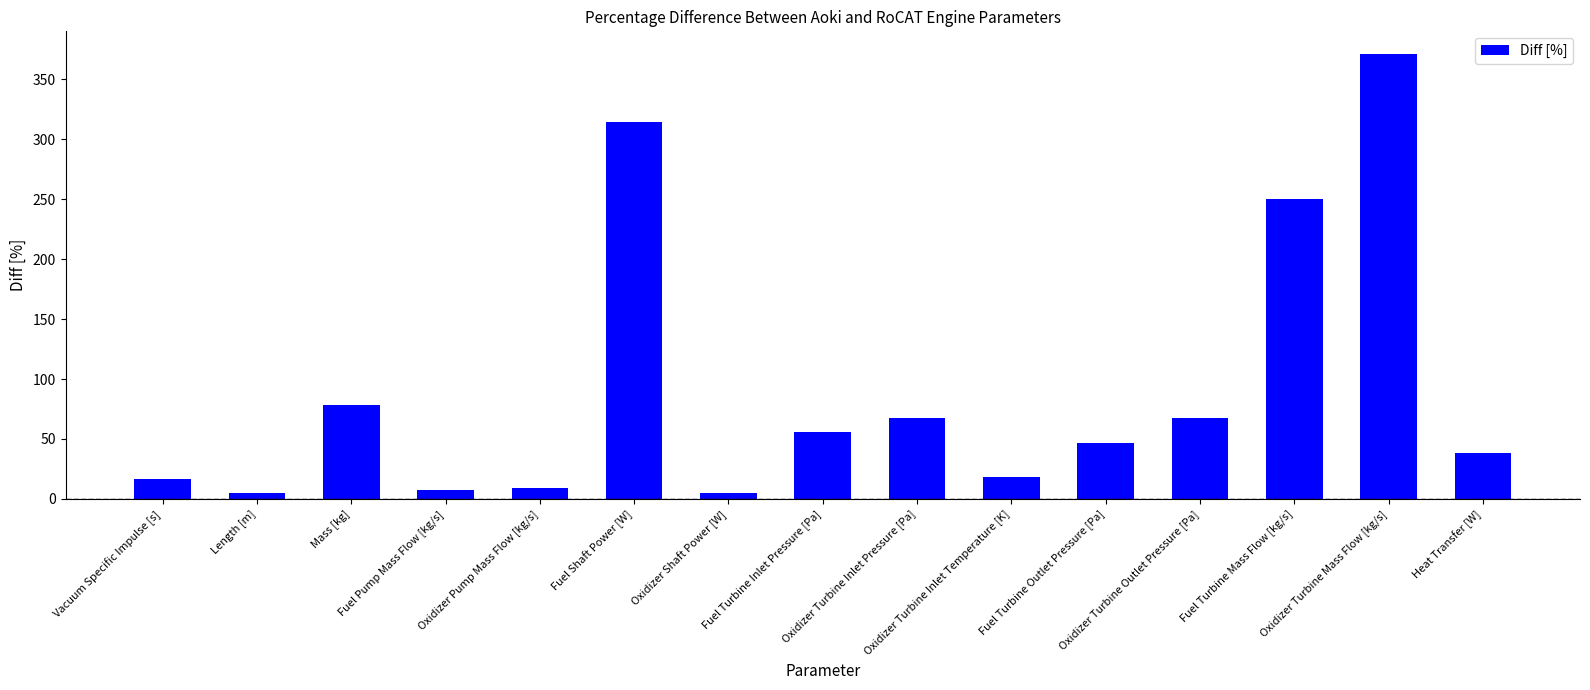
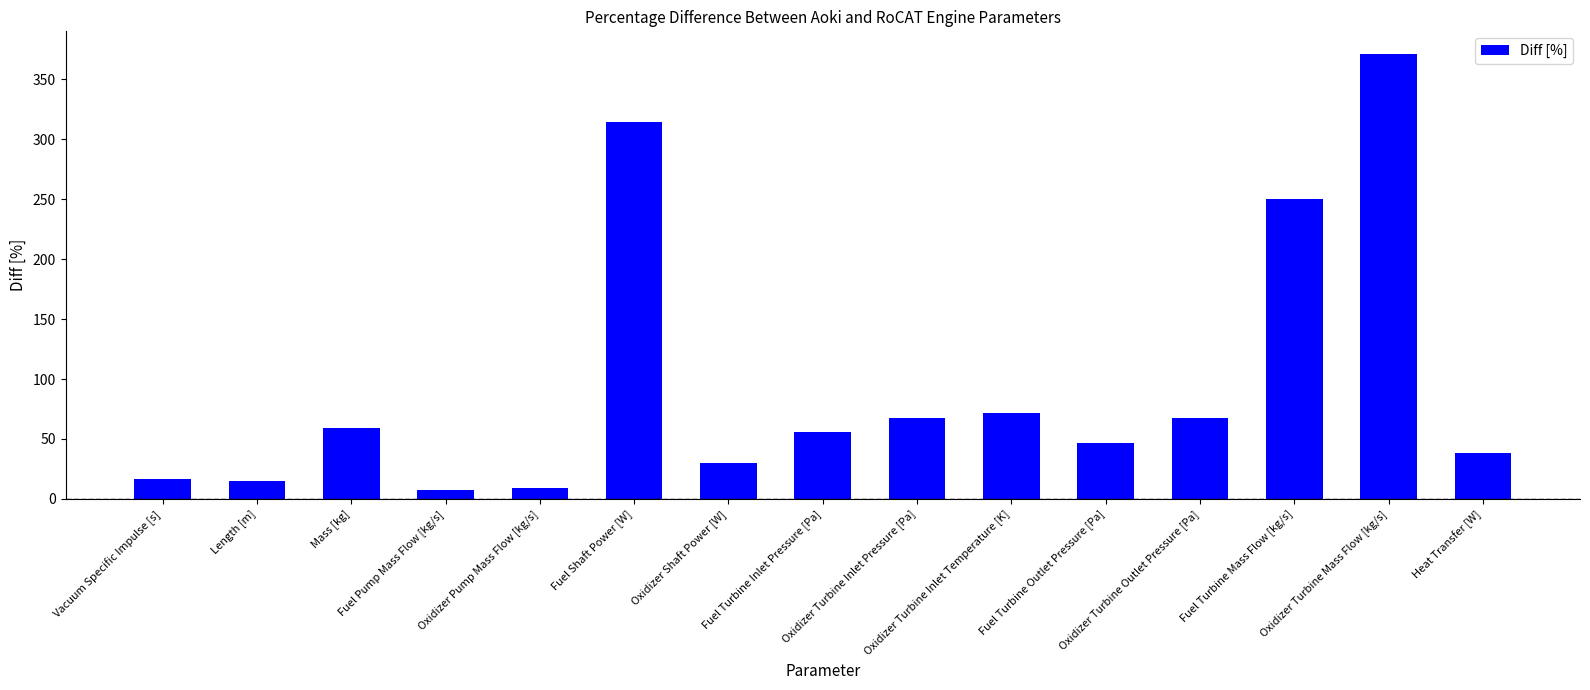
  {
    "Vacuum Specific Impulse [s]": 17,
-   "Length [m]": 5,
-   "Mass [kg]": 78,
+   "Length [m]": 15,
+   "Mass [kg]": 60,
    "Fuel Pump Mass Flow [kg/s]": 7,
    "Oxidizer Pump Mass Flow [kg/s]": 9,
    "Fuel Shaft Power [W]": 314,
-   "Oxidizer Shaft Power [W]": 5,
+   "Oxidizer Shaft Power [W]": 30,
    "Fuel Turbine Inlet Pressure [Pa]": 56,
    "Oxidizer Turbine Inlet Pressure [Pa]": 68,
-   "Oxidizer Turbine Inlet Temperature [K]": 18,
+   "Oxidizer Turbine Inlet Temperature [K]": 71,
    "Fuel Turbine Outlet Pressure [Pa]": 47,
    "Oxidizer Turbine Outlet Pressure [Pa]": 68,
    "Fuel Turbine Mass Flow [kg/s]": 250,
    "Oxidizer Turbine Mass Flow [kg/s]": 371,
    "Heat Transfer [W]": 38
  }
